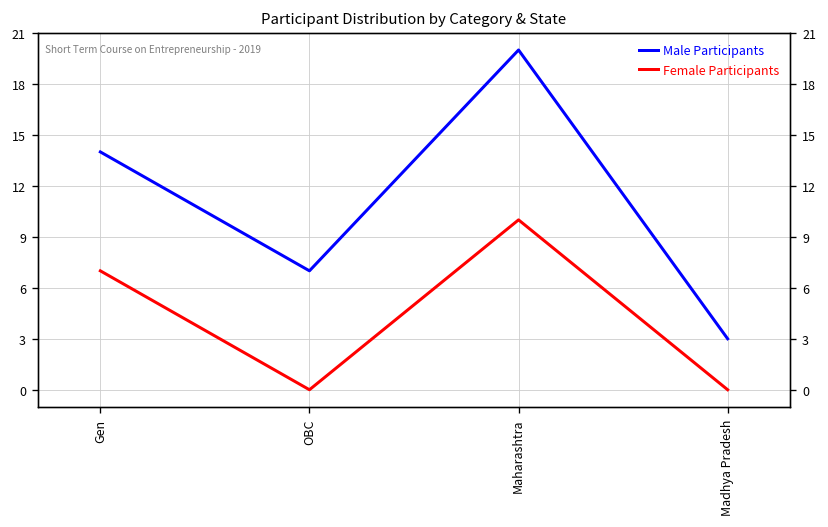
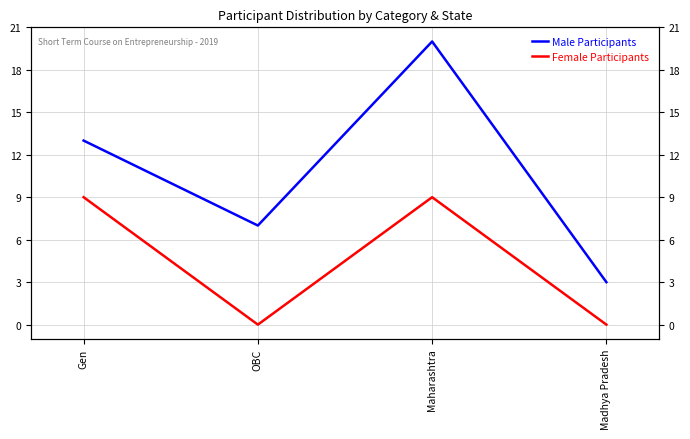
  {
    "Male Participants": {
-     "Gen": 14,
+     "Gen": 13,
      "OBC": 7,
      "Maharashtra": 20,
      "Madhya Pradesh": 3
    },
    "Female Participants": {
-     "Gen": 7,
+     "Gen": 9,
      "OBC": 0,
-     "Maharashtra": 10,
+     "Maharashtra": 9,
      "Madhya Pradesh": 0
    }
  }
